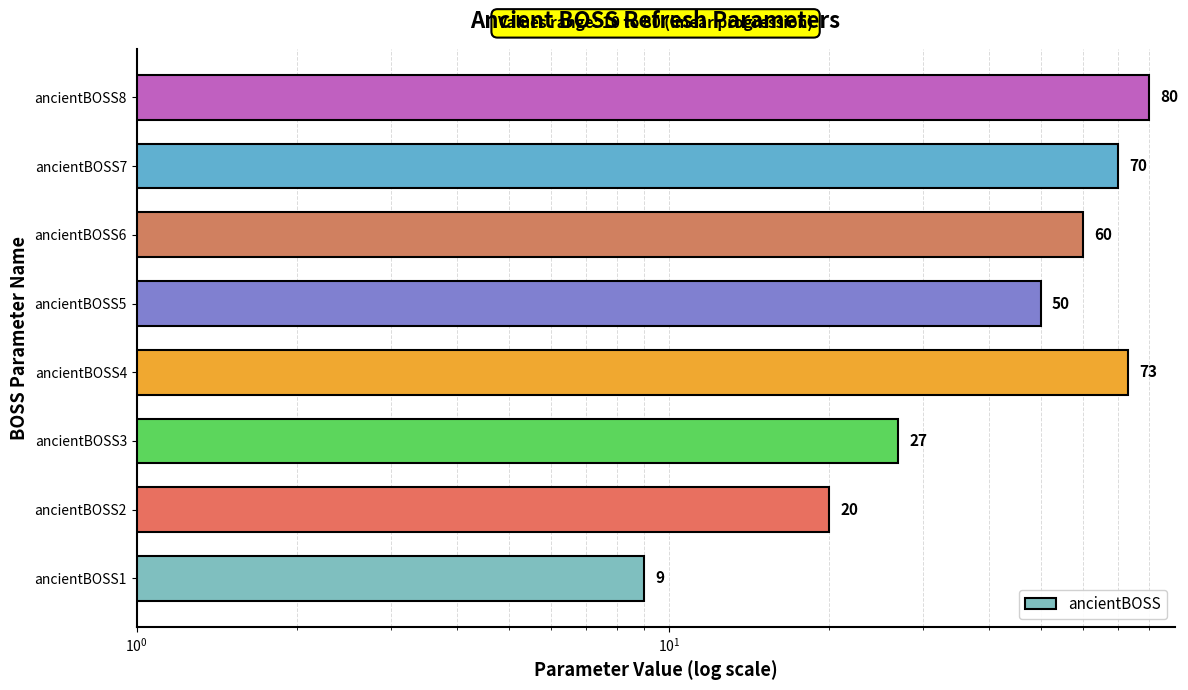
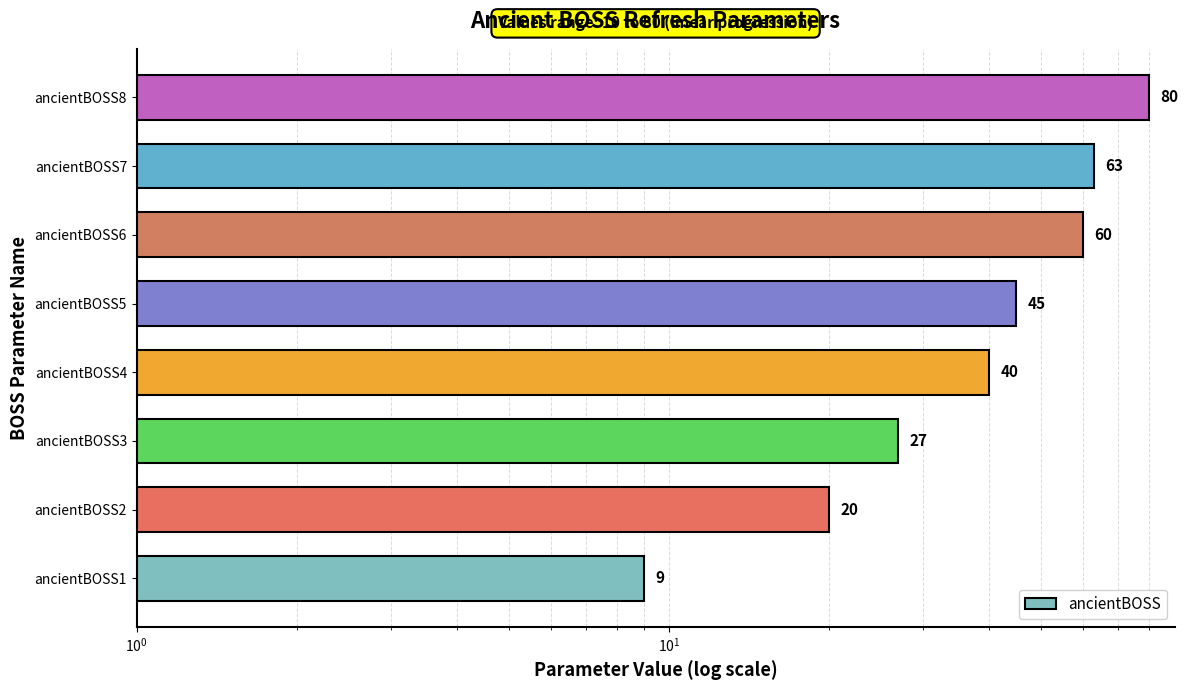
  {
    "ancientBOSS8": 80,
-   "ancientBOSS7": 70,
+   "ancientBOSS7": 63,
    "ancientBOSS6": 60,
-   "ancientBOSS5": 50,
-   "ancientBOSS4": 73,
+   "ancientBOSS5": 45,
+   "ancientBOSS4": 40,
    "ancientBOSS3": 27,
    "ancientBOSS2": 20,
    "ancientBOSS1": 9
  }
